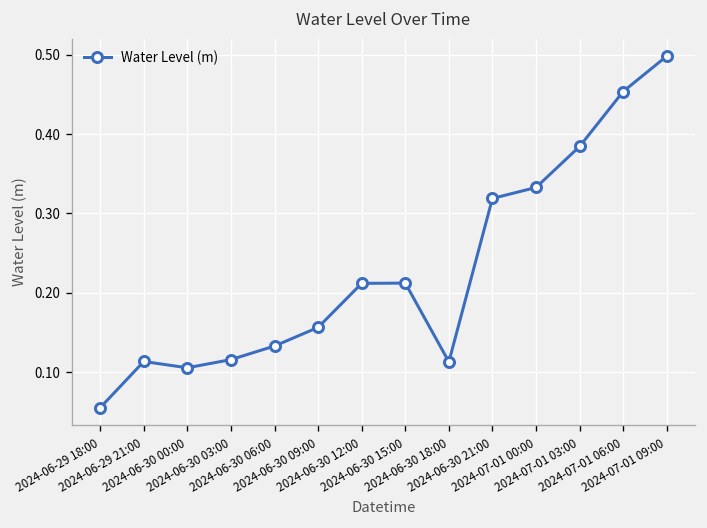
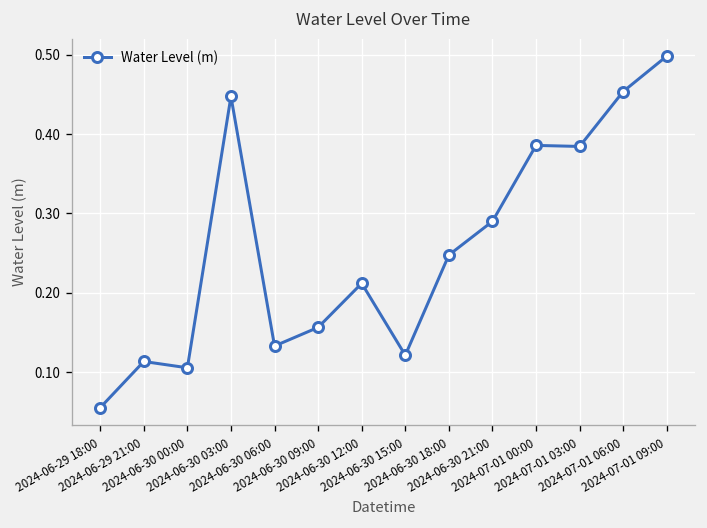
  {
    "2024-06-29 18:00": 0.06,
    "2024-06-29 21:00": 0.11,
    "2024-06-30 00:00": 0.11,
-   "2024-06-30 03:00": 0.12,
+   "2024-06-30 03:00": 0.45,
    "2024-06-30 06:00": 0.13,
    "2024-06-30 09:00": 0.16,
    "2024-06-30 12:00": 0.21,
-   "2024-06-30 15:00": 0.21,
-   "2024-06-30 18:00": 0.11,
-   "2024-06-30 21:00": 0.32,
-   "2024-07-01 00:00": 0.33,
+   "2024-06-30 15:00": 0.12,
+   "2024-06-30 18:00": 0.25,
+   "2024-06-30 21:00": 0.29,
+   "2024-07-01 00:00": 0.39,
    "2024-07-01 03:00": 0.38,
    "2024-07-01 06:00": 0.45,
    "2024-07-01 09:00": 0.50
  }
